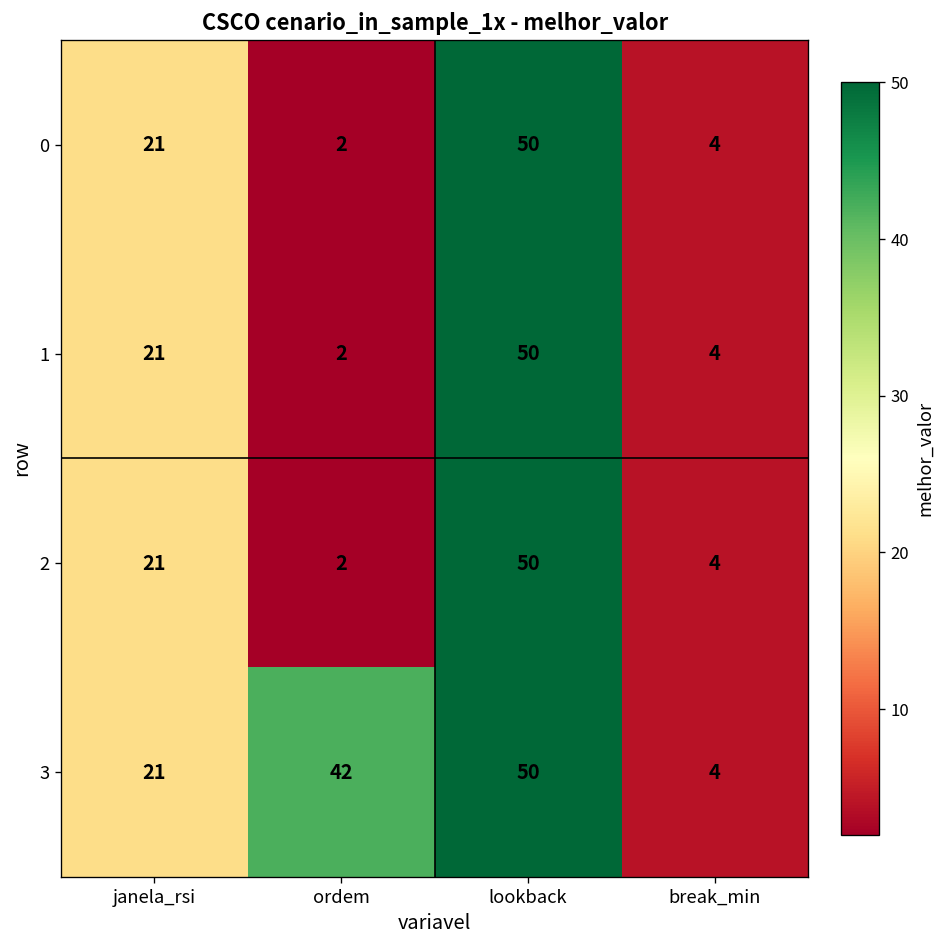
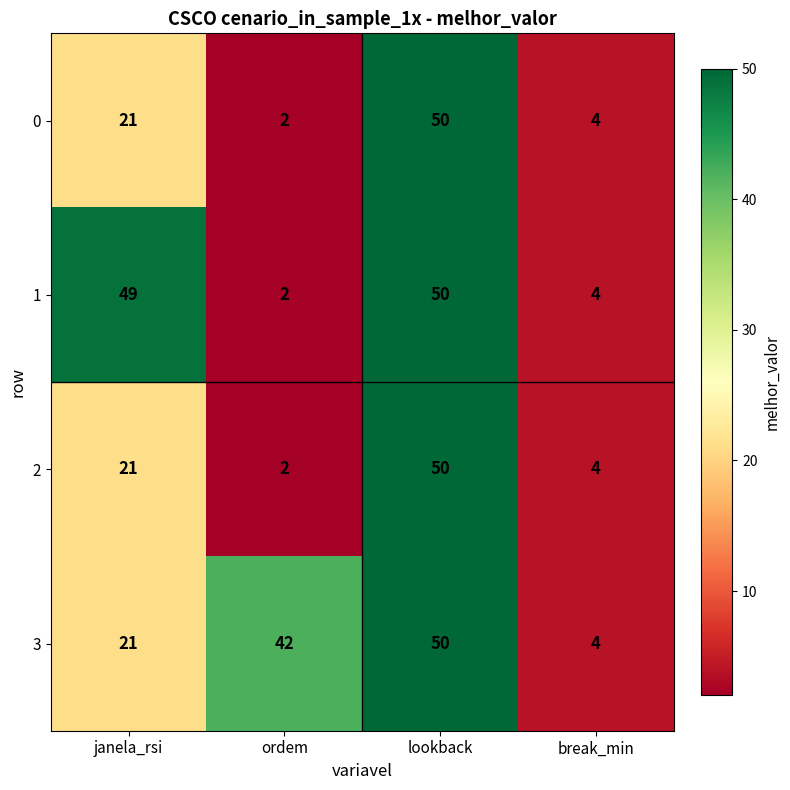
  {
    "0": {
      "janela_rsi": 21,
      "ordem": 2,
      "lookback": 50,
      "break_min": 4
    },
    "1": {
-     "janela_rsi": 21,
+     "janela_rsi": 49,
      "ordem": 2,
      "lookback": 50,
      "break_min": 4
    },
    "2": {
      "janela_rsi": 21,
      "ordem": 2,
      "lookback": 50,
      "break_min": 4
    },
    "3": {
      "janela_rsi": 21,
      "ordem": 42,
      "lookback": 50,
      "break_min": 4
    }
  }
